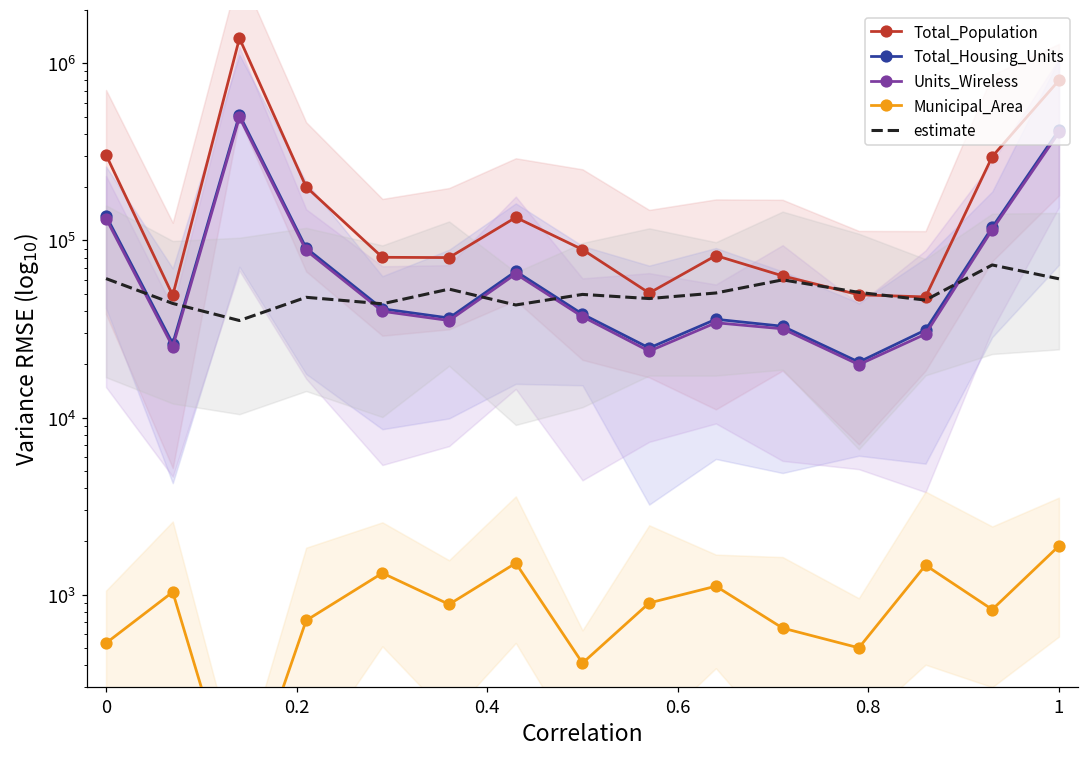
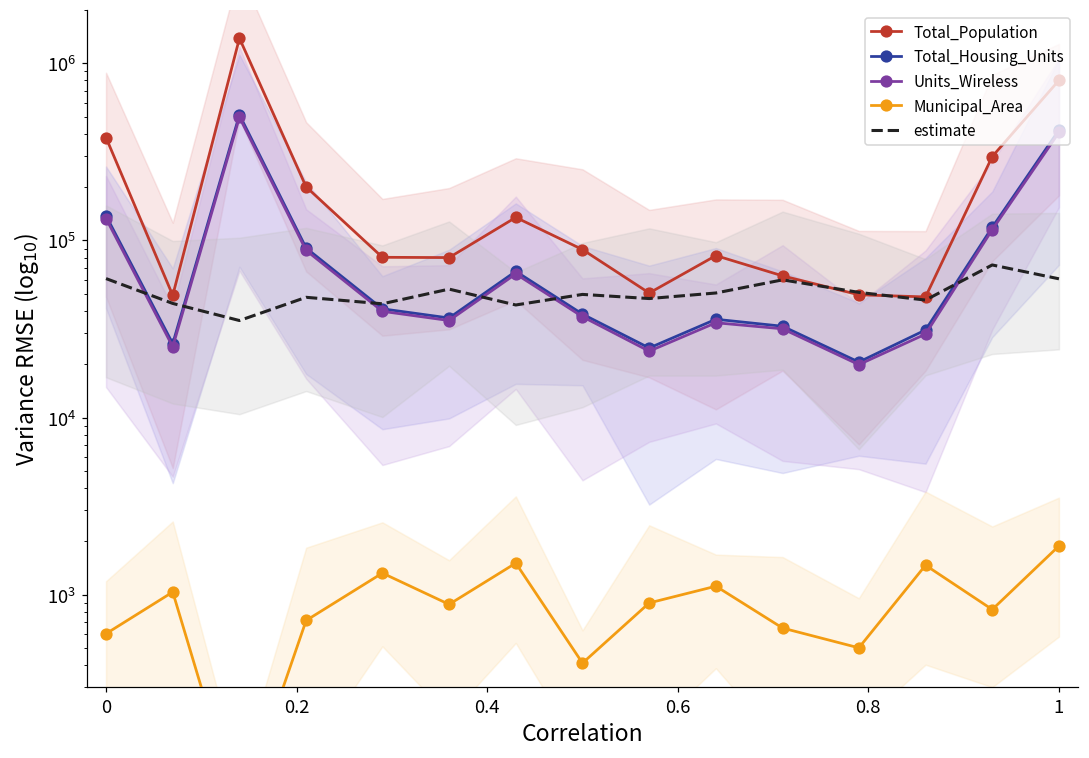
  {
    "Total_Population": {
-     "0": 300000
+     "0": 380000
    },
    "Municipal_Area": {
-     "0": 530,
+     "0": 600,
      "1": 1900
    },
    "estimate": {
      "0": 61000,
      "1": 61000
    }
  }
